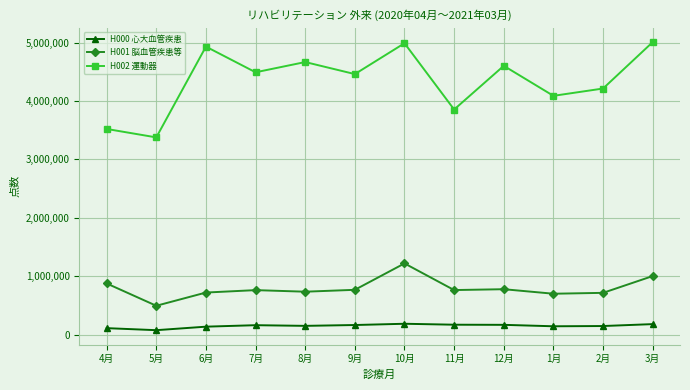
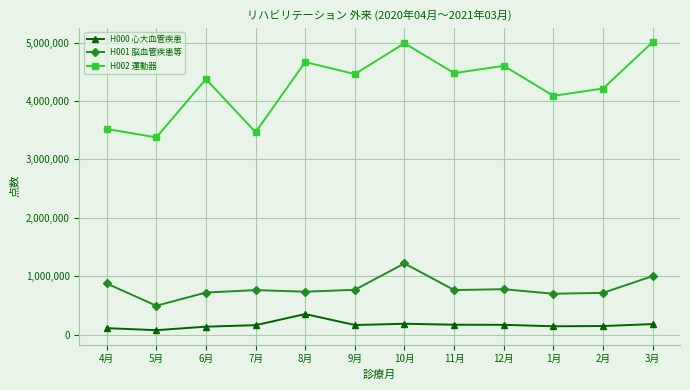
  {
    "H000 心大血管疾患": {
      "4月": "100,000",
      "5月": "100,000",
      "6月": "100,000",
      "7月": "200,000",
-     "8月": "100,000",
+     "8月": "400,000",
      "9月": "200,000",
      "10月": "200,000",
      "11月": "200,000",
      "12月": "200,000",
      "1月": "100,000",
      "2月": "100,000",
      "3月": "200,000"
    },
    "H001 脳血管疾患等": {
      "4月": "900,000",
      "5月": "500,000",
      "6月": "700,000",
      "7月": "800,000",
      "8月": "700,000",
      "9月": "800,000",
      "10月": "1,200,000",
      "11月": "800,000",
      "12月": "800,000",
      "1月": "700,000",
      "2月": "700,000",
      "3月": "1,000,000"
    },
    "H002 運動器": {
      "4月": "3,500,000",
      "5月": "3,400,000",
-     "6月": "4,900,000",
-     "7月": "4,500,000",
+     "6月": "4,400,000",
+     "7月": "3,500,000",
      "8月": "4,700,000",
      "9月": "4,500,000",
      "10月": "5,000,000",
-     "11月": "3,900,000",
+     "11月": "4,500,000",
      "12月": "4,600,000",
      "1月": "4,100,000",
      "2月": "4,200,000",
      "3月": "5,000,000"
    }
  }
